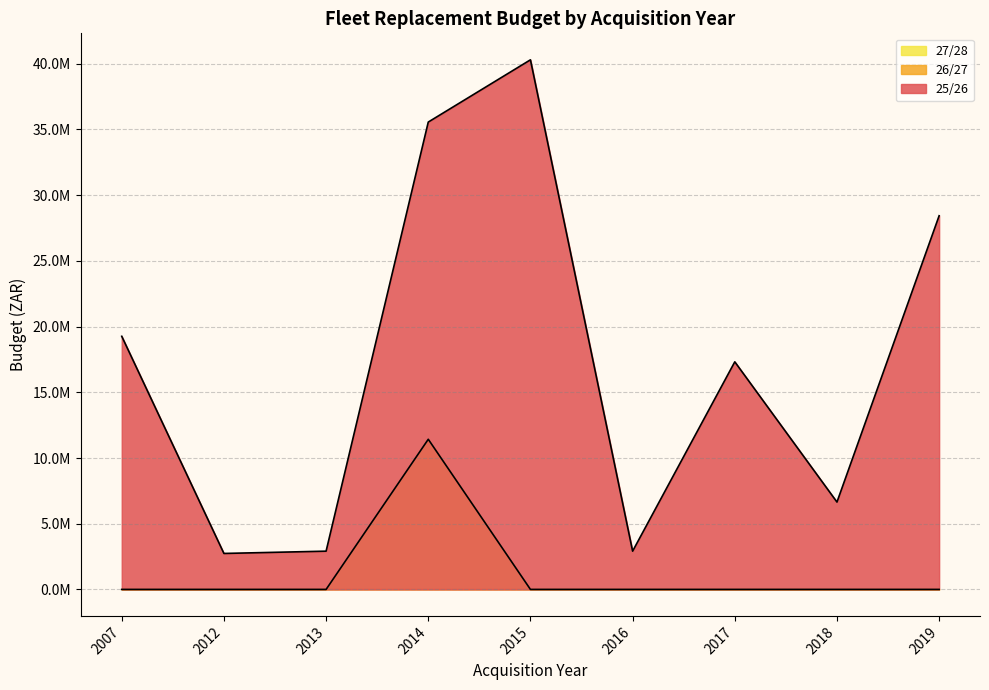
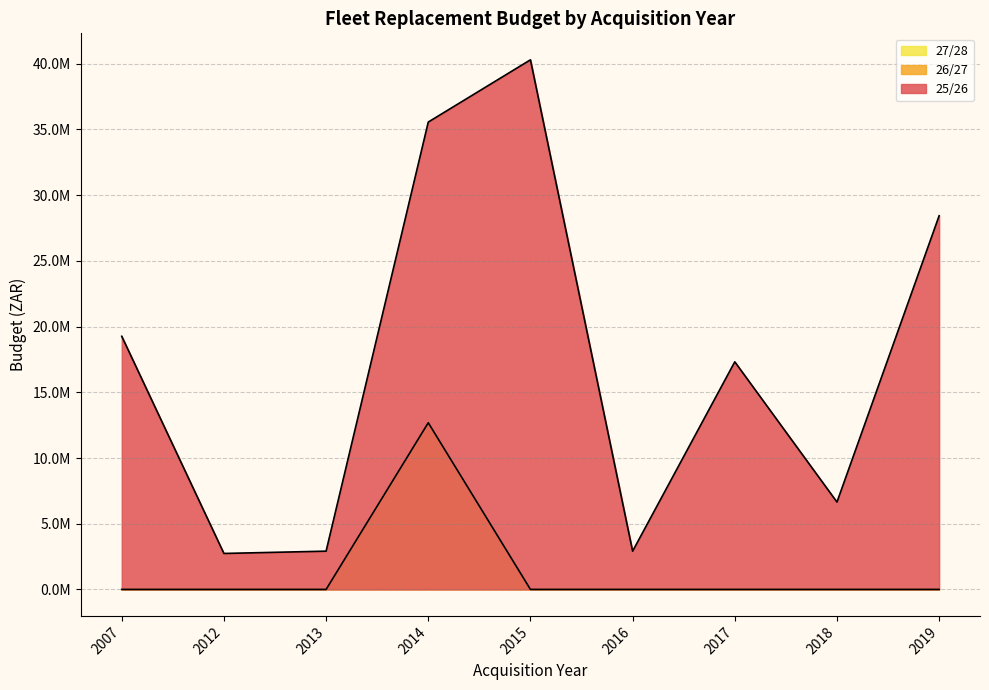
  {
    "27/28": {
-     "2014": 11400000
+     "2014": 12700000
    },
    "26/27": {
      "2014": 0
    },
    "25/26": {
      "2007": 19300000,
      "2012": 2700000,
      "2013": 2900000,
      "2014": 35600000,
      "2015": 40300000,
      "2016": 2900000,
      "2017": 17300000,
      "2018": 6600000,
      "2019": 28400000
    }
  }
